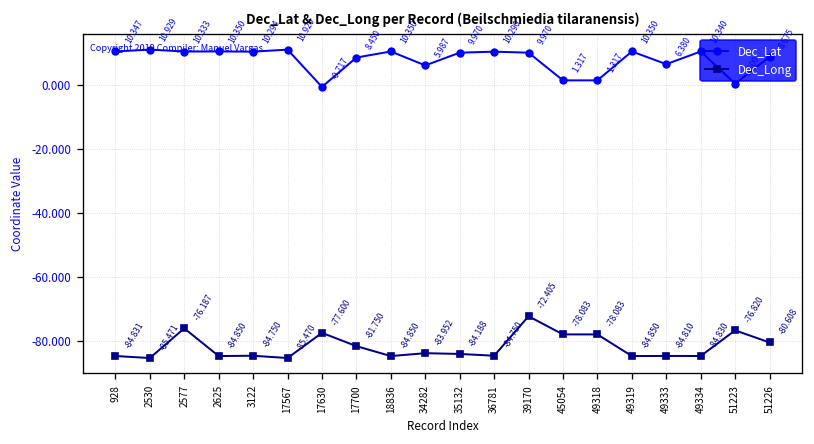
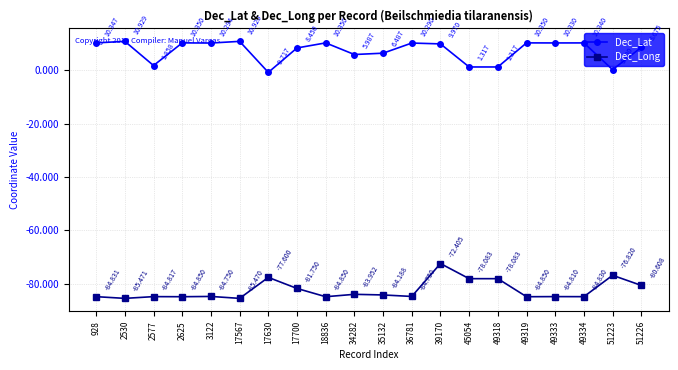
  {
    "Dec_Lat": {
      "928": 10.347,
      "2530": 10.929,
-     "2577": 10.333,
+     "2577": 1.858,
      "2625": 10.350,
      "3122": 10.294,
      "17567": 10.920,
      "17630": -0.717,
      "17700": 8.450,
      "18836": 10.350,
      "34282": 5.987,
-     "35132": 9.970,
+     "35132": 6.487,
      "36781": 10.290,
      "39170": 9.970,
      "49318": 1.317,
      "49319": 10.350,
-     "49333": 6.380
+     "49333": 10.330
    },
    "Dec_Long": {
      "928": -84.831,
      "2530": -85.471,
-     "2577": -76.187,
+     "2577": -84.817,
      "2625": -84.850,
      "3122": -84.750,
      "17567": -85.470,
      "17630": -77.600,
      "17700": -81.750,
      "18836": -84.850,
      "34282": -83.952,
      "35132": -84.188,
      "36781": -84.750,
      "39170": -72.405,
      "49318": -78.083,
      "49319": -84.850,
      "49333": -84.810,
      "49334": -84.830,
      "51223": -76.820,
      "51226": -80.608
    }
  }
